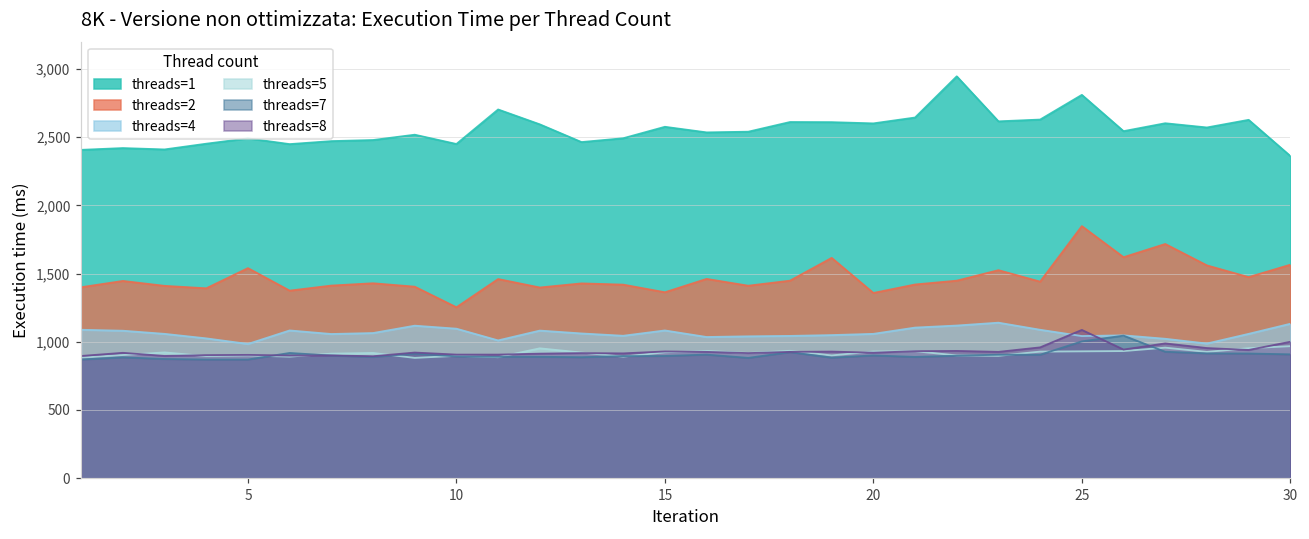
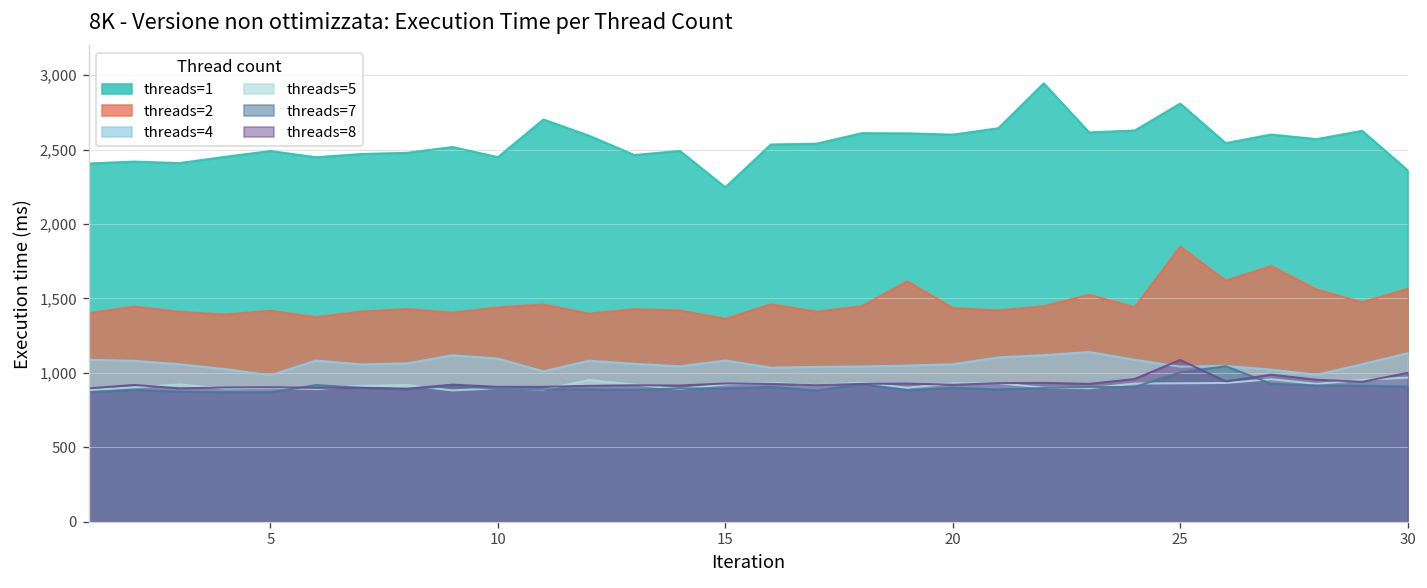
  {
    "threads=1": {
      "10": "2,450",
-     "15": "2,580",
+     "15": "2,250",
      "20": "2,600",
      "25": "2,810",
      "30": "2,360"
    },
    "threads=2": {
-     "5": "1,540",
-     "10": "1,250",
+     "5": "1,420",
+     "10": "1,440",
      "15": "1,360",
-     "20": "1,360",
+     "20": "1,440",
      "25": "1,850",
      "30": "1,570"
    }
  }
